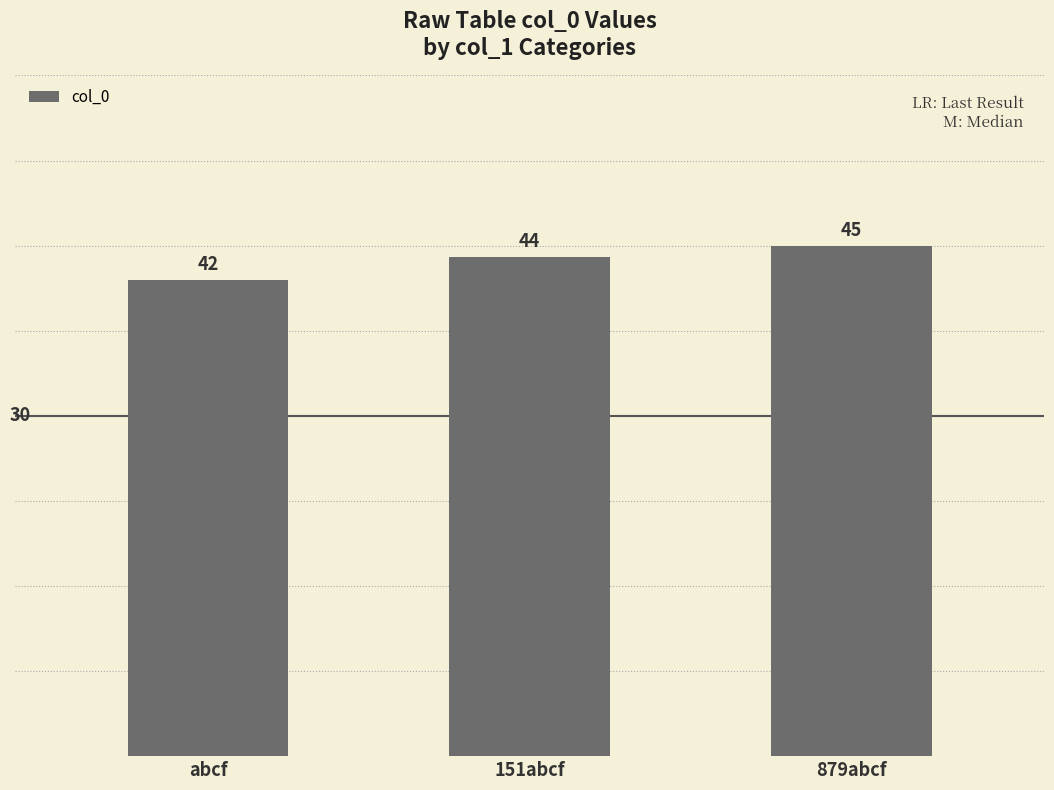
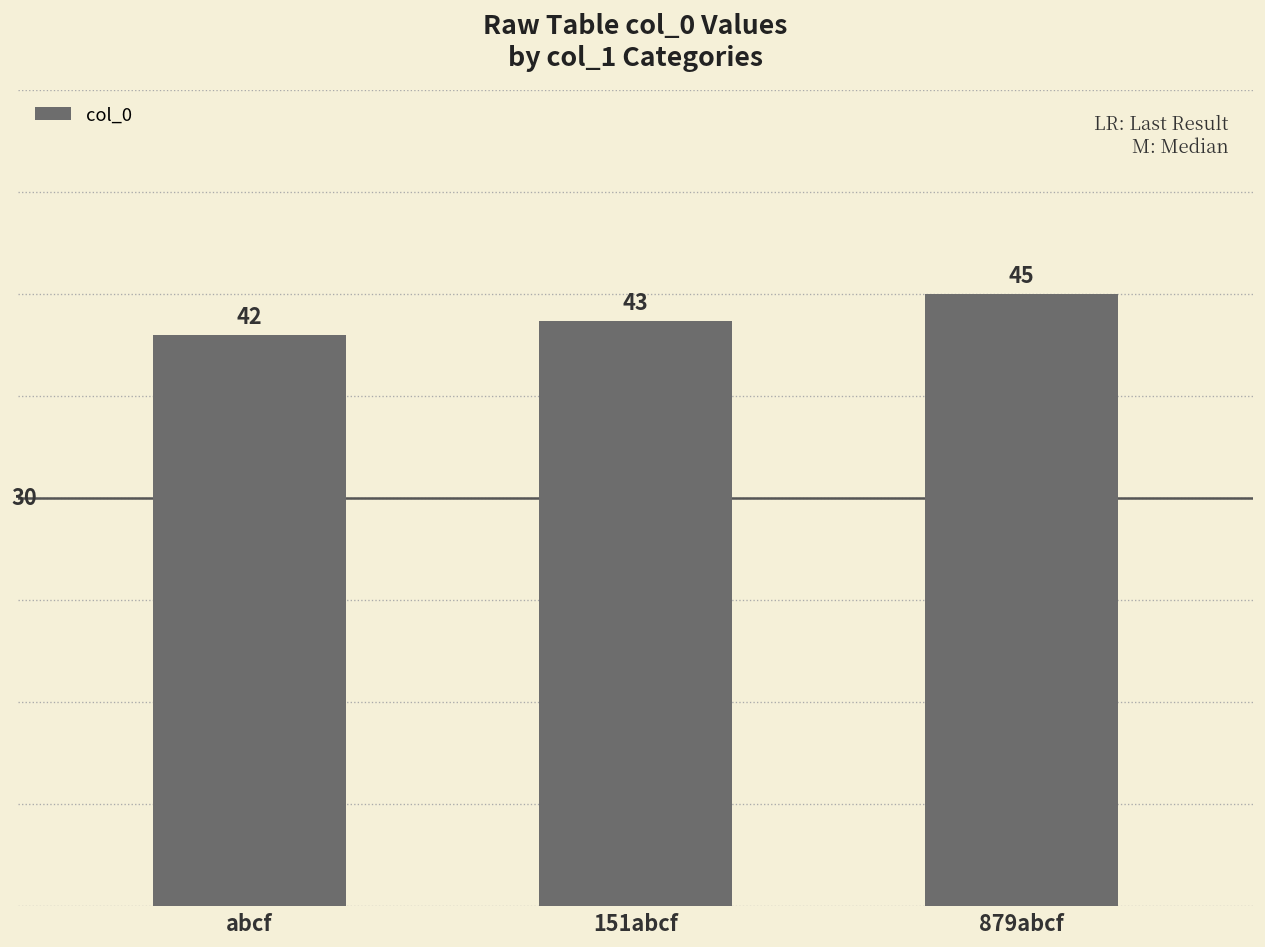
  {
    "abcf": 42,
-   "151abcf": 44,
+   "151abcf": 43,
    "879abcf": 45
  }
